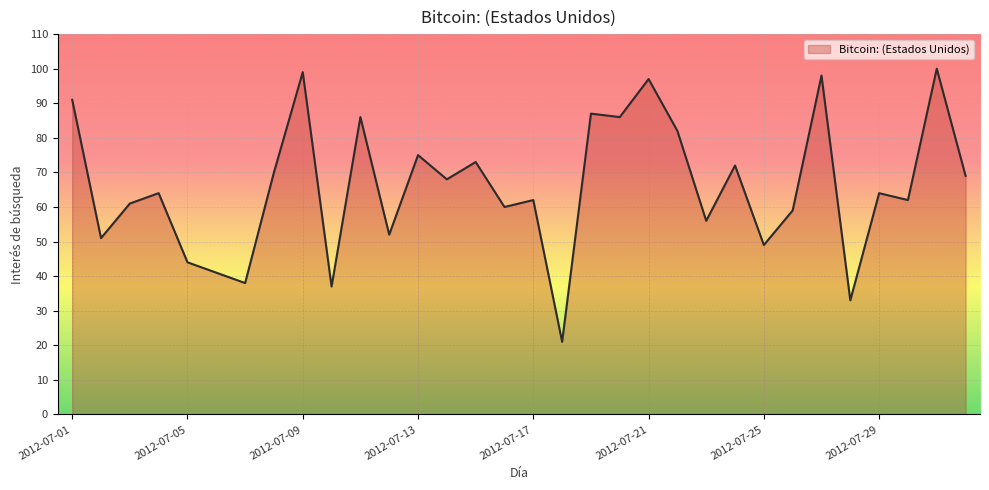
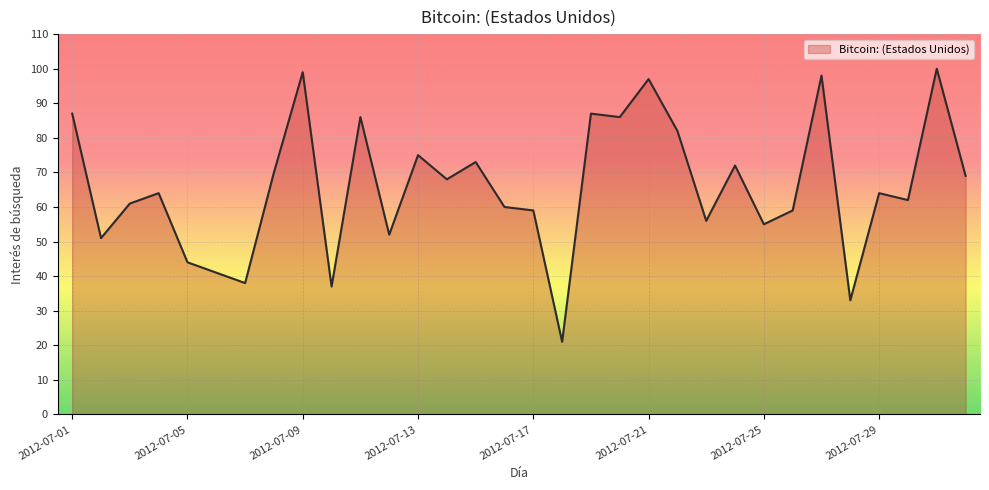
  {
-   "2012-07-01": 91,
+   "2012-07-01": 87,
    "2012-07-05": 44,
    "2012-07-09": 99,
    "2012-07-13": 75,
-   "2012-07-17": 62,
+   "2012-07-17": 59,
    "2012-07-21": 97,
-   "2012-07-25": 49,
+   "2012-07-25": 55,
    "2012-07-29": 64
  }
